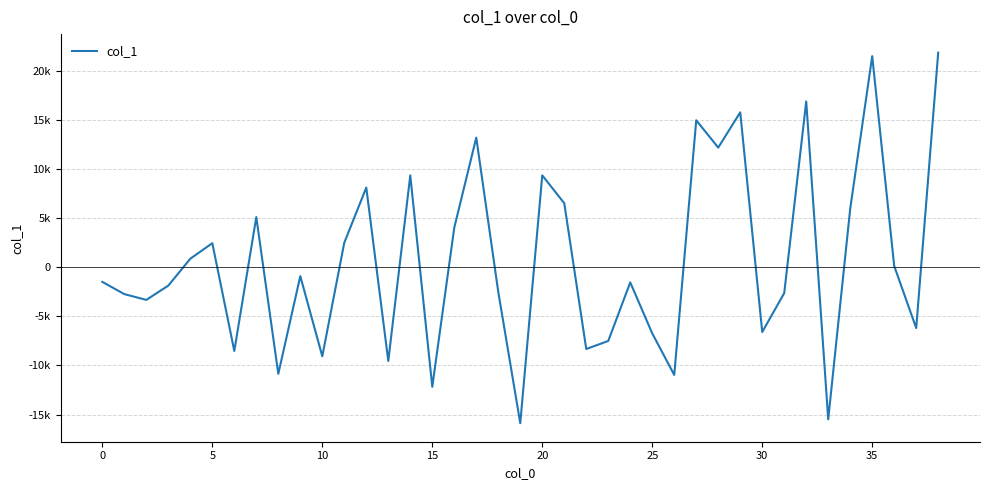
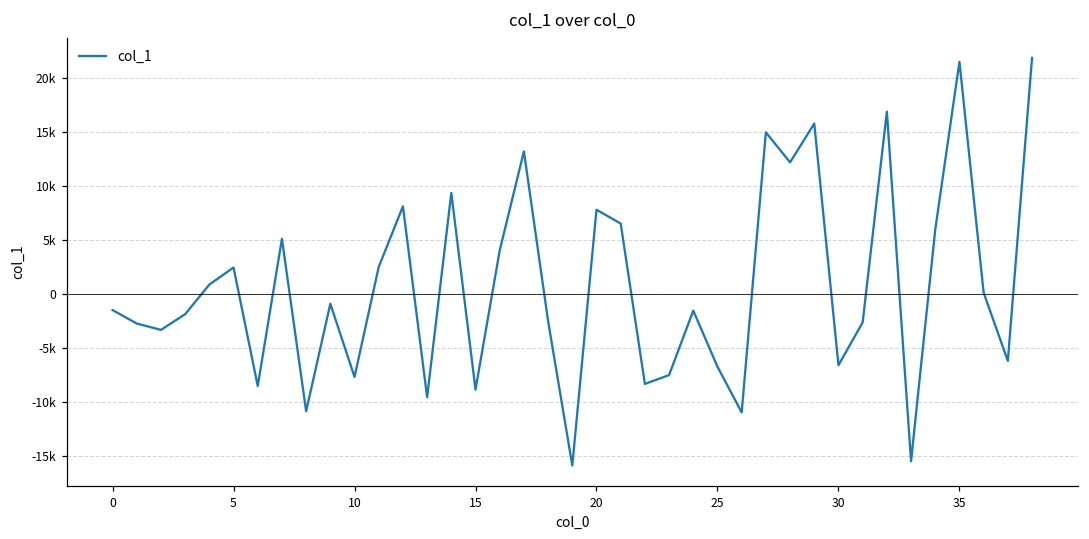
  {
    "0": -1000,
    "5": 2000,
-   "10": -9000,
-   "15": -12000,
-   "20": 9000,
+   "10": -8000,
+   "15": -9000,
+   "20": 8000,
    "25": -7000,
    "30": -7000,
    "35": 22000
  }
